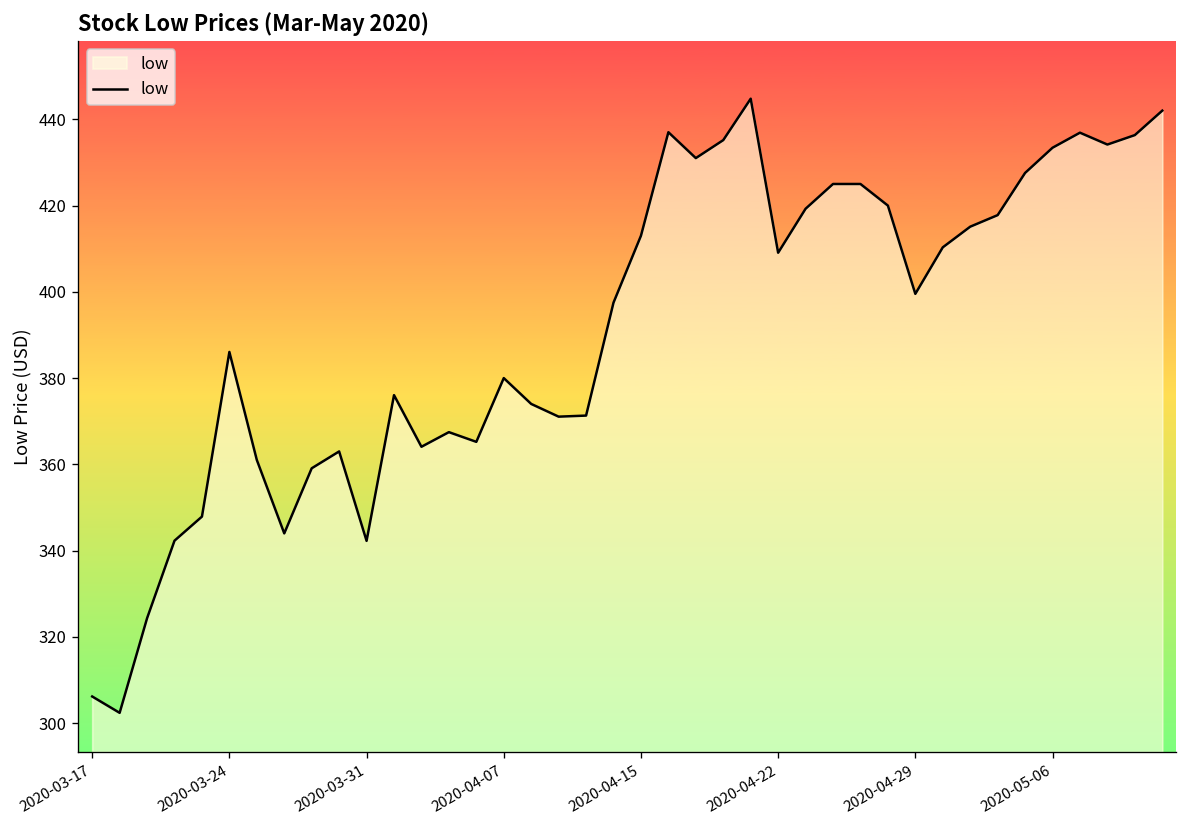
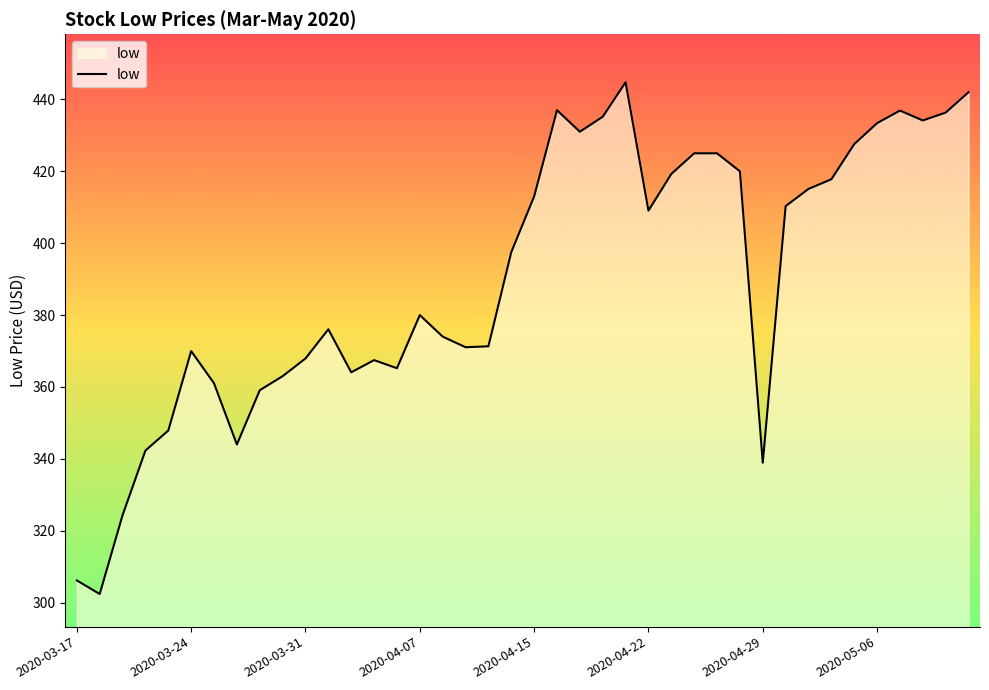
  {
    "2020-03-17": 306,
-   "2020-03-24": 386,
-   "2020-03-31": 342,
+   "2020-03-24": 370,
+   "2020-03-31": 368,
    "2020-04-07": 380,
    "2020-04-15": 413,
    "2020-04-22": 409,
-   "2020-04-29": 400,
+   "2020-04-29": 339,
    "2020-05-06": 433
  }
